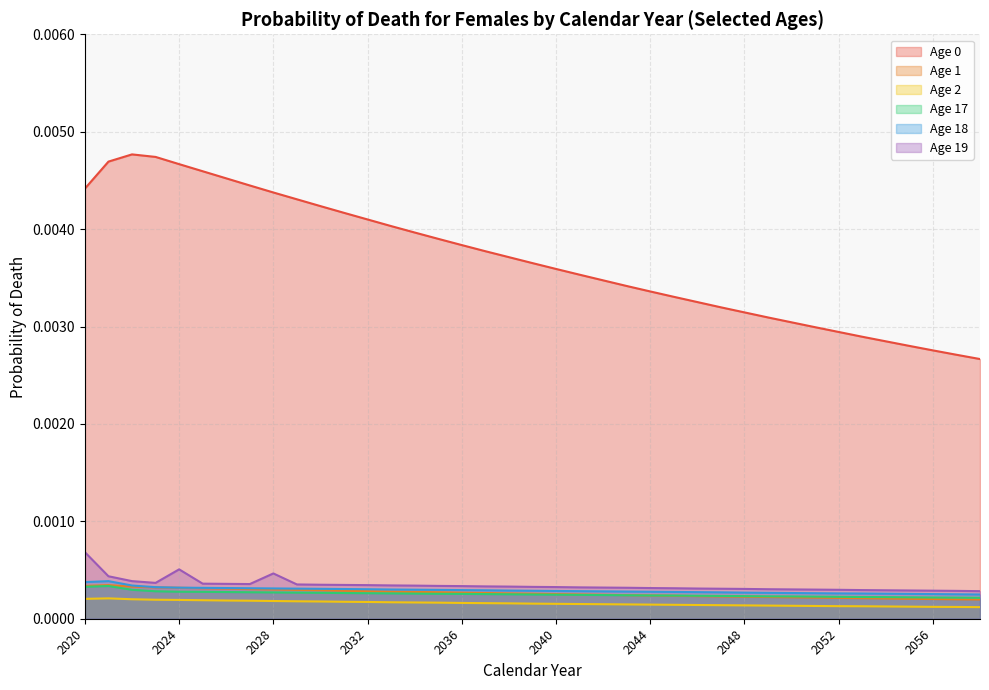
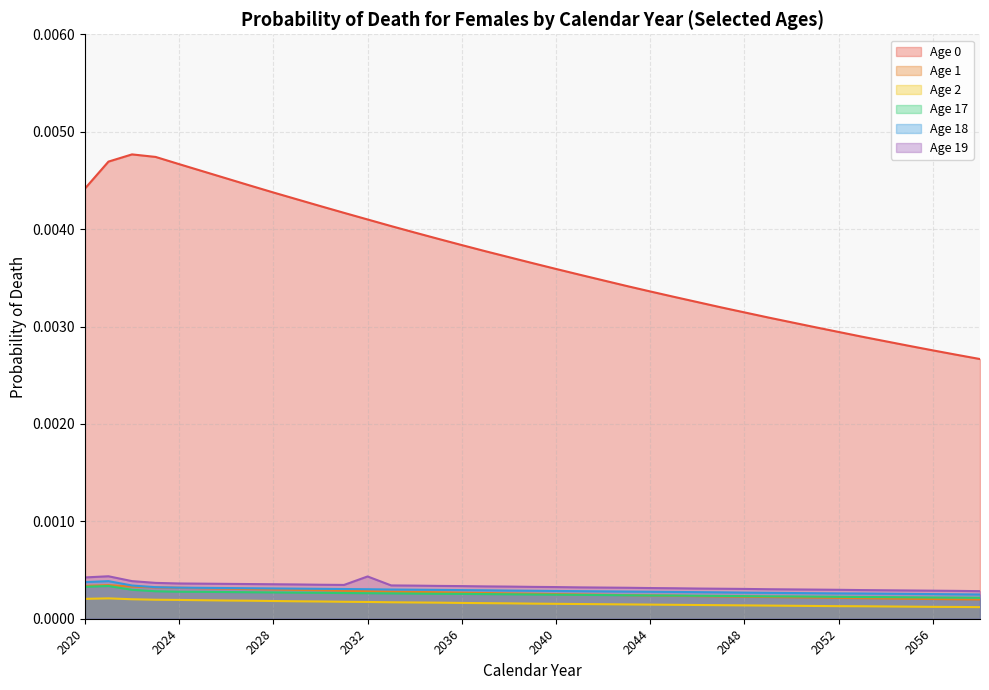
  {
    "Age 17": {
      "2024": 0.0003,
      "2028": 0.0003
    },
    "Age 18": {
      "2020": 0.0004,
      "2040": 0.0003,
      "2044": 0.0003,
      "2048": 0.0003,
      "2052": 0.0003,
      "2056": 0.0003
    },
    "Age 19": {
-     "2020": 0.0007,
-     "2024": 0.0005,
-     "2028": 0.0005,
-     "2032": 0.0003,
+     "2020": 0.0004,
+     "2024": 0.0004,
+     "2028": 0.0004,
+     "2032": 0.0004,
      "2036": 0.0003,
      "2040": 0.0003,
      "2044": 0.0003,
      "2048": 0.0003,
      "2052": 0.0003,
      "2056": 0.0003
    }
  }
